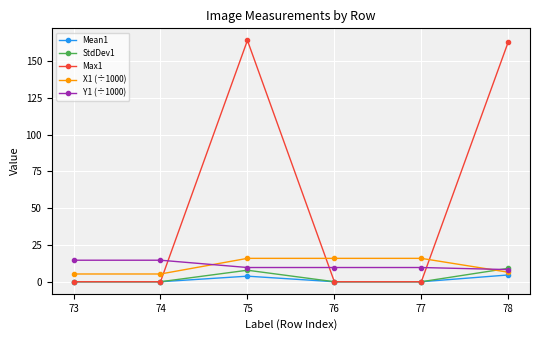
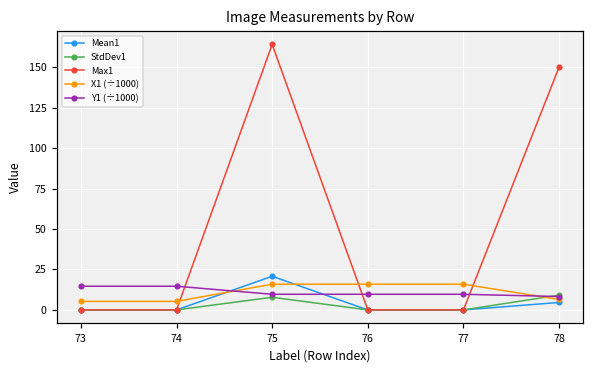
  {
    "Mean1": {
-     "75": 4,
+     "75": 21,
      "78": 5
    },
    "StdDev1": {
      "75": 8
    },
    "Max1": {
      "75": 164,
-     "78": 163
+     "78": 150
    },
    "X1 (÷1000)": {
      "73": 5,
      "74": 5,
      "75": 16,
      "76": 16,
      "77": 16,
      "78": 6
    },
    "Y1 (÷1000)": {
      "73": 15,
      "74": 15,
      "75": 10,
      "76": 10,
      "77": 10
    }
  }
